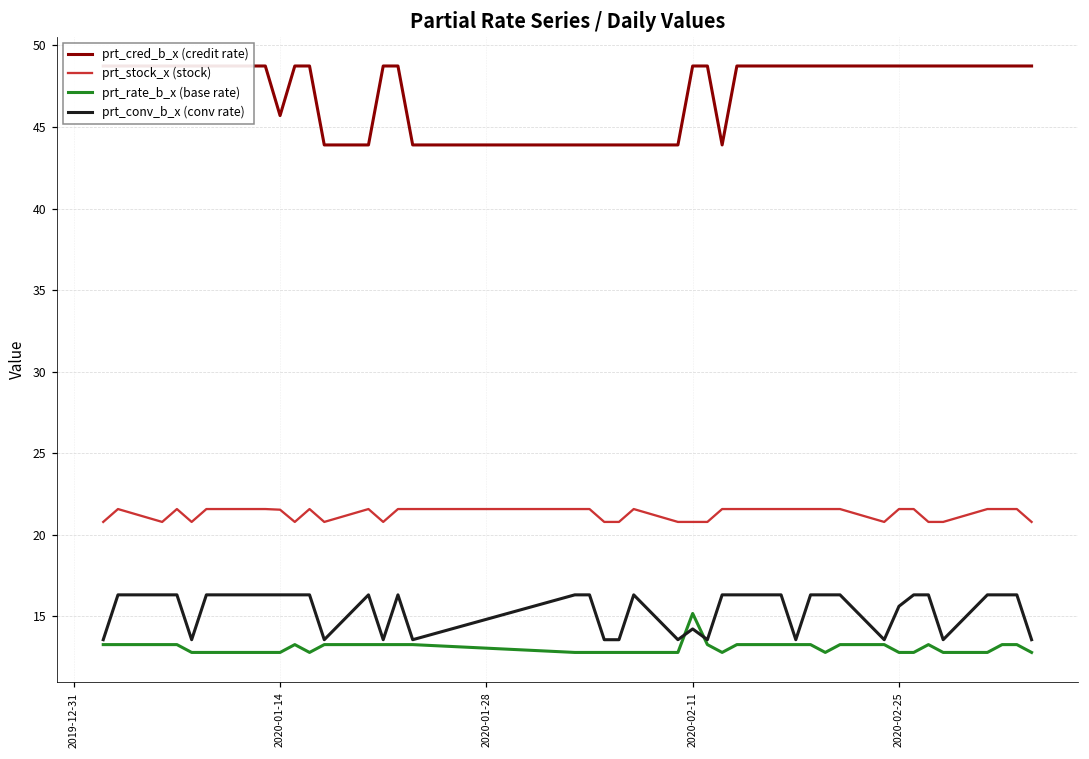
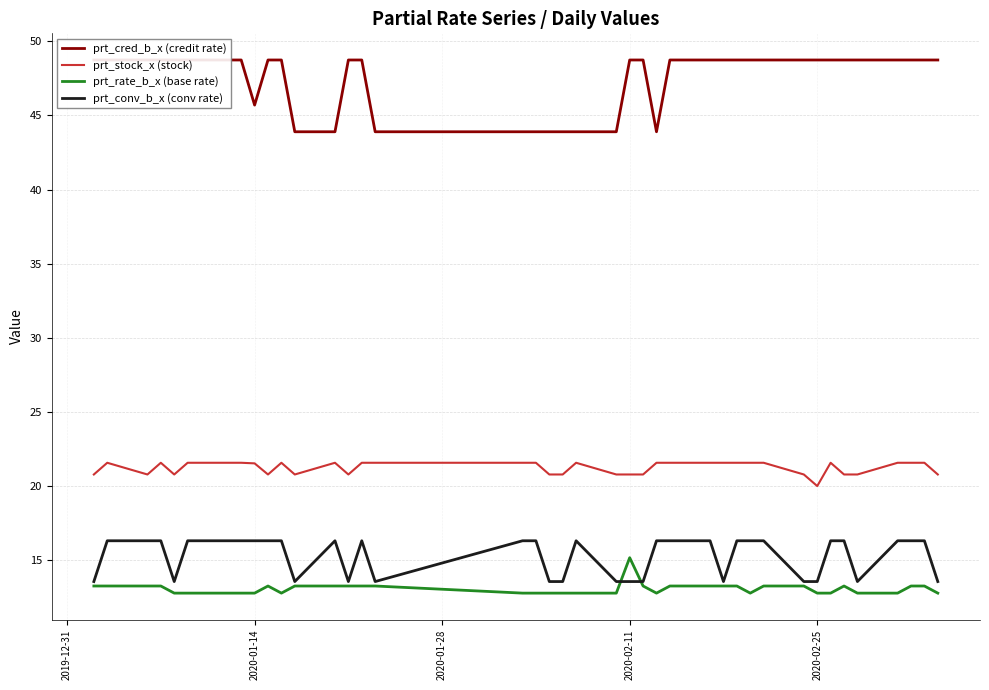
  {
    "prt_cred_b_x (credit rate)": {
      "2020-01-14": 45.7,
      "2020-02-11": 48.7,
      "2020-02-25": 48.7
    },
    "prt_stock_x (stock)": {
      "2020-01-14": 21.5,
      "2020-02-11": 20.8,
-     "2020-02-25": 21.6
+     "2020-02-25": 20.0
    },
    "prt_rate_b_x (base rate)": {
      "2020-01-14": 12.8,
      "2020-02-11": 15.2,
      "2020-02-25": 12.8
    },
    "prt_conv_b_x (conv rate)": {
      "2020-01-14": 16.3,
-     "2020-02-11": 14.2,
-     "2020-02-25": 15.6
+     "2020-02-11": 13.6,
+     "2020-02-25": 13.6
    }
  }
